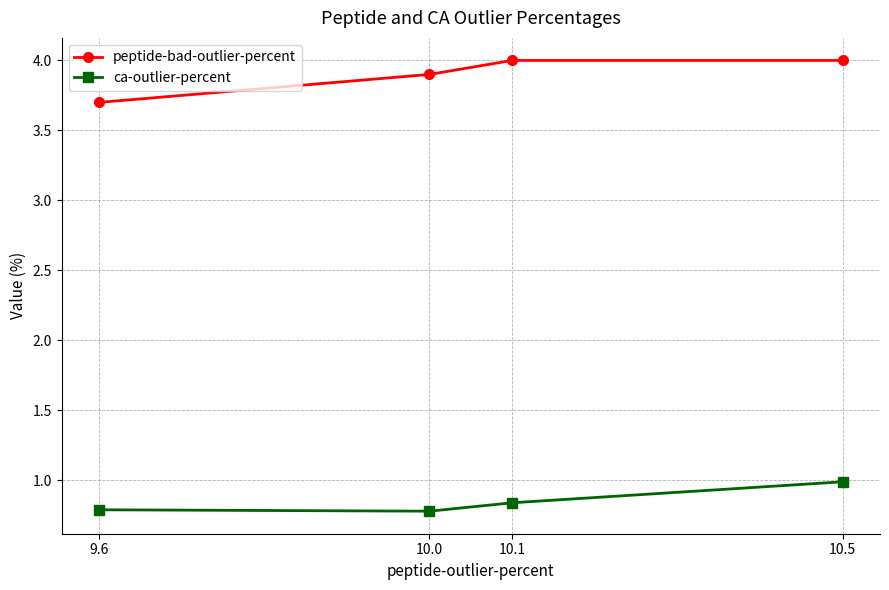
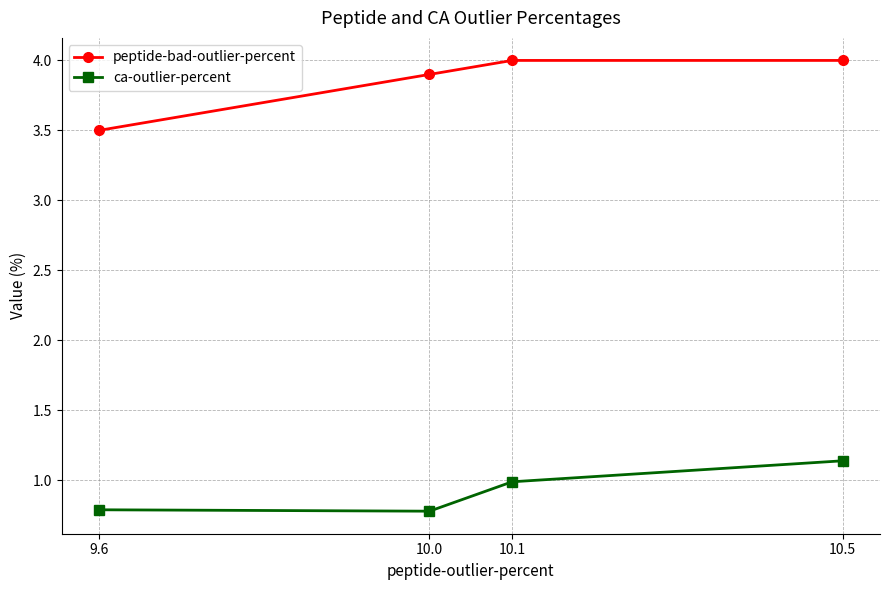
  {
    "peptide-bad-outlier-percent": {
-     "9.6": 3.7,
+     "9.6": 3.5,
      "10.0": 3.9,
      "10.1": 4.0,
      "10.5": 4.0
    },
    "ca-outlier-percent": {
      "9.6": 0.79,
      "10.0": 0.78,
-     "10.1": 0.84,
-     "10.5": 0.99
+     "10.1": 0.99,
+     "10.5": 1.14
    }
  }
